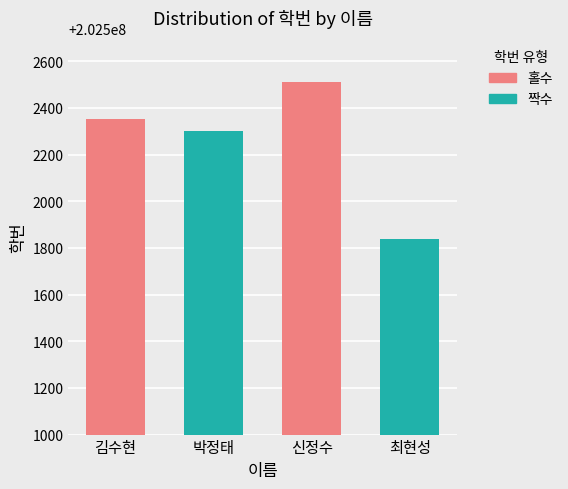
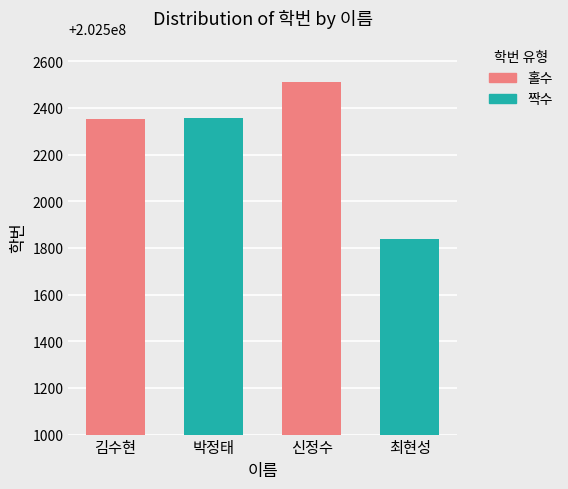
  {
    "김수현": 202502350,
-   "박정태": 202502300,
+   "박정태": 202502360,
    "신정수": 202502510,
    "최현성": 202501840
  }
